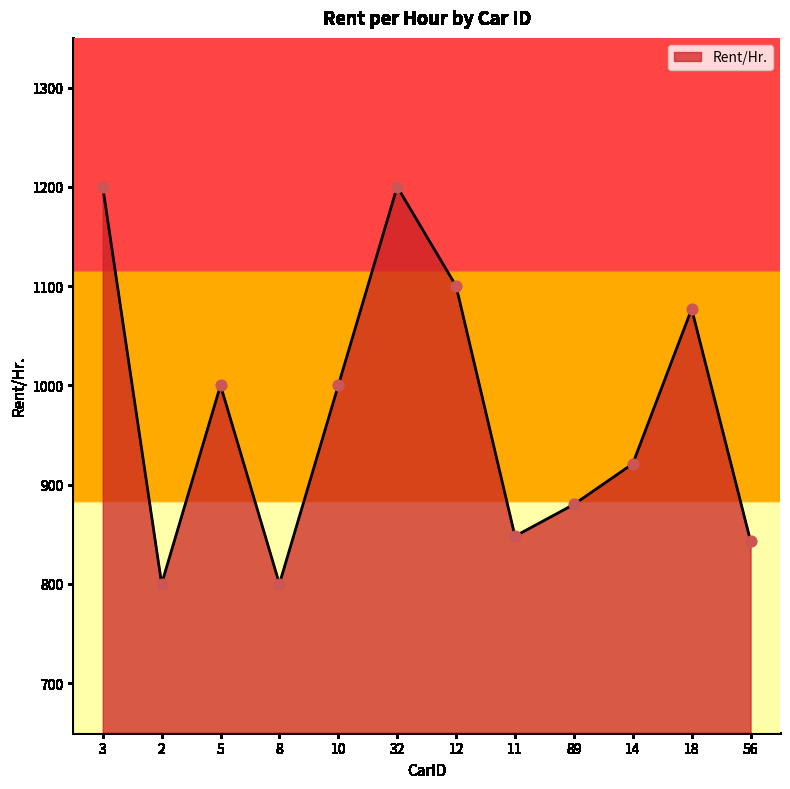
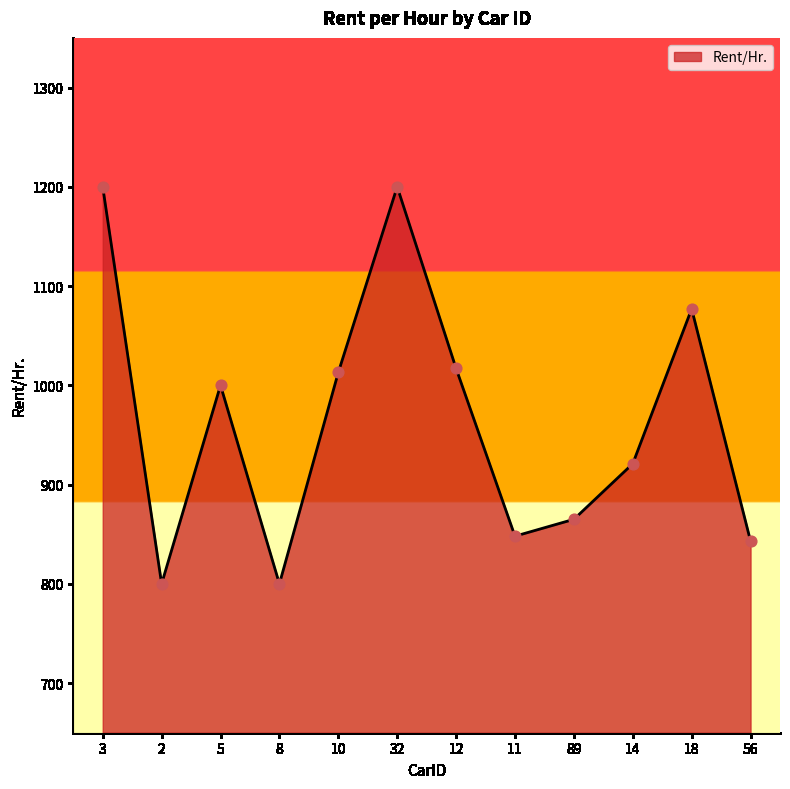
  {
    "3": 1200,
    "2": 800,
    "5": 1000,
    "8": 800,
-   "10": 1000,
+   "10": 1010,
    "32": 1200,
-   "12": 1100,
+   "12": 1020,
    "11": 850,
-   "89": 880,
+   "89": 870,
    "14": 920,
    "18": 1080,
    "56": 840
  }
